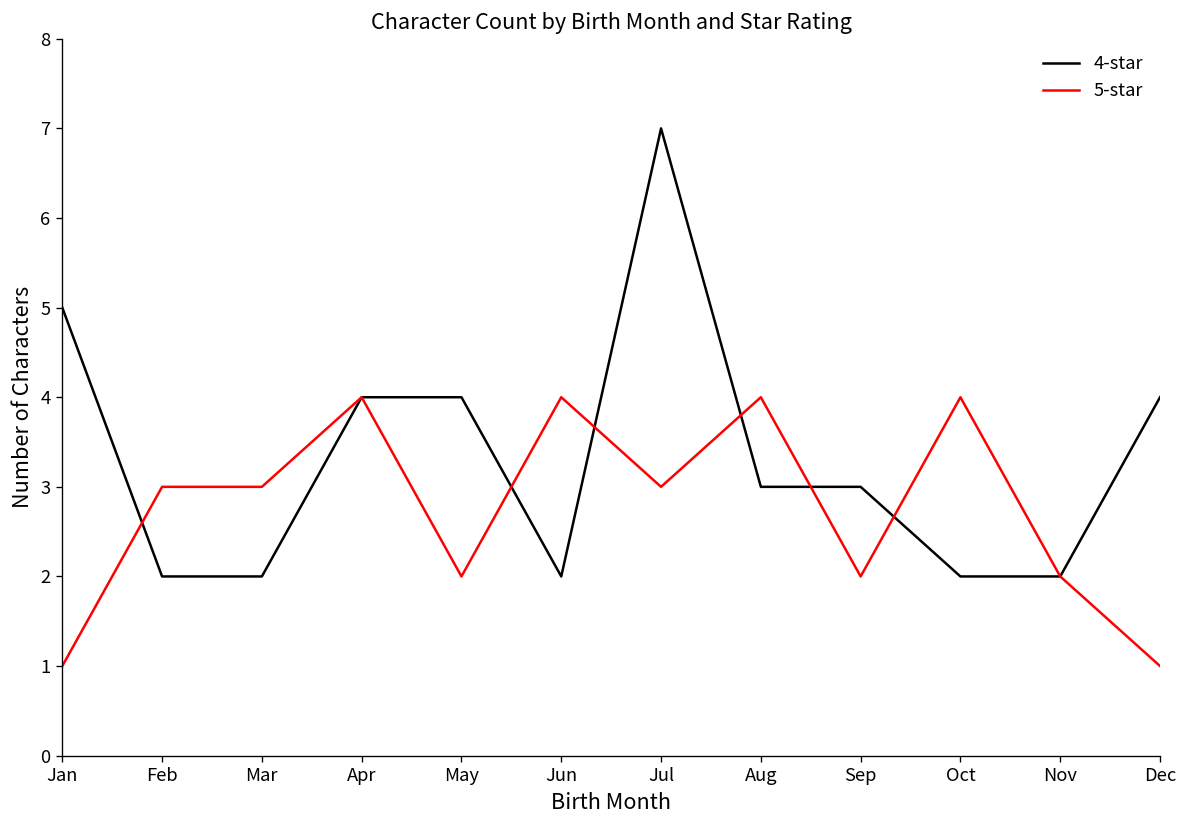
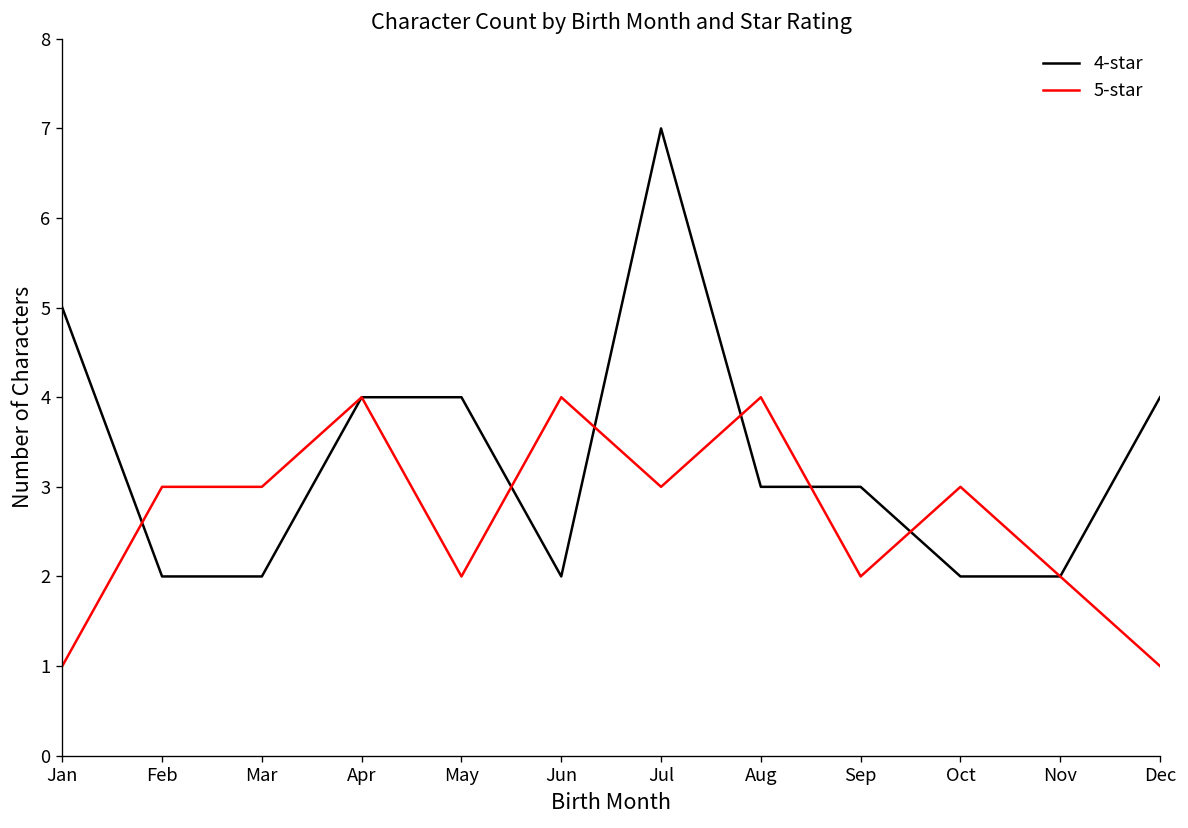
  {
    "4-star": {
      "Jan": 5,
      "Feb": 2,
      "Mar": 2,
      "May": 4,
      "Jun": 2,
      "Jul": 7,
      "Aug": 3,
      "Sep": 3,
      "Oct": 2,
      "Dec": 4
    },
    "5-star": {
      "Jan": 1,
      "Feb": 3,
      "Mar": 3,
      "May": 2,
      "Jun": 4,
      "Jul": 3,
      "Aug": 4,
      "Sep": 2,
-     "Oct": 4,
+     "Oct": 3,
      "Dec": 1
    }
  }
